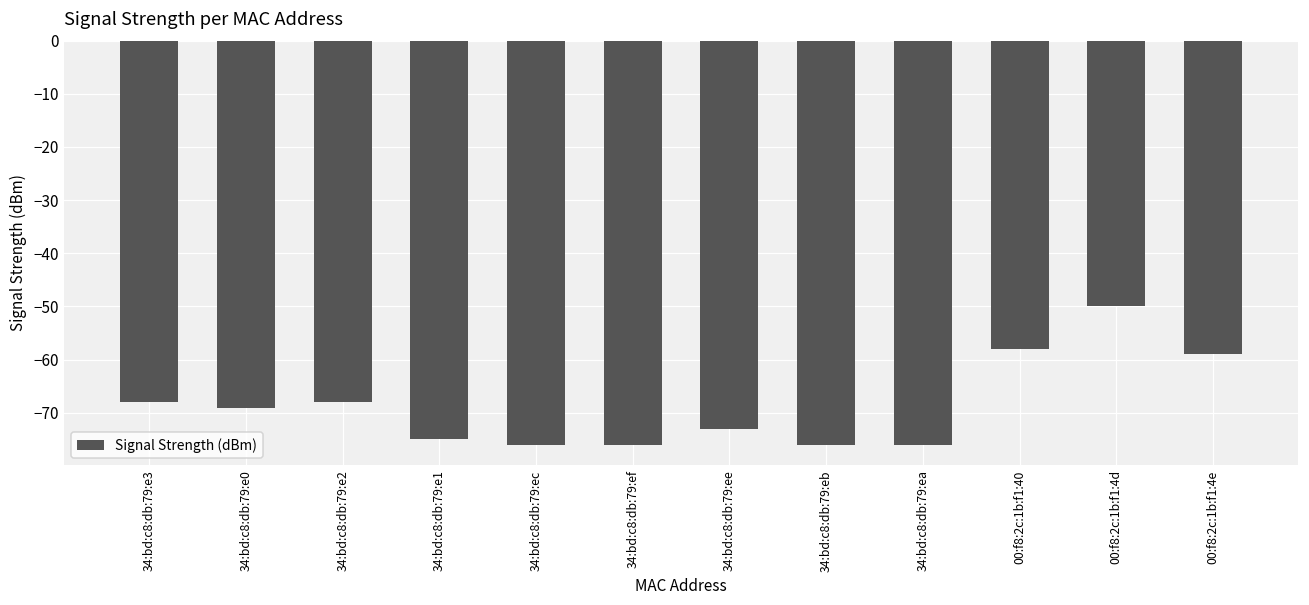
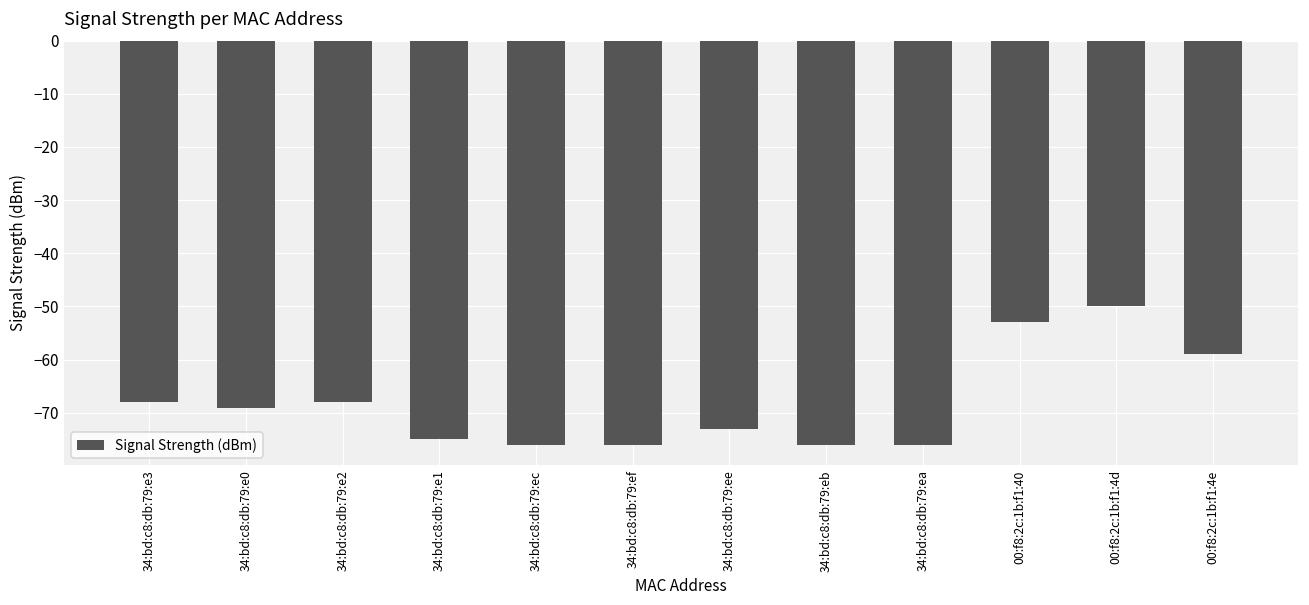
  {
    "34:bd:c8:db:79:e3": -68,
    "34:bd:c8:db:79:e0": -69,
    "34:bd:c8:db:79:e2": -68,
    "34:bd:c8:db:79:e1": -75,
    "34:bd:c8:db:79:ec": -76,
    "34:bd:c8:db:79:ef": -76,
    "34:bd:c8:db:79:ee": -73,
    "34:bd:c8:db:79:eb": -76,
    "34:bd:c8:db:79:ea": -76,
-   "00:f8:2c:1b:f1:40": -58,
+   "00:f8:2c:1b:f1:40": -53,
    "00:f8:2c:1b:f1:4d": -50,
    "00:f8:2c:1b:f1:4e": -59
  }
